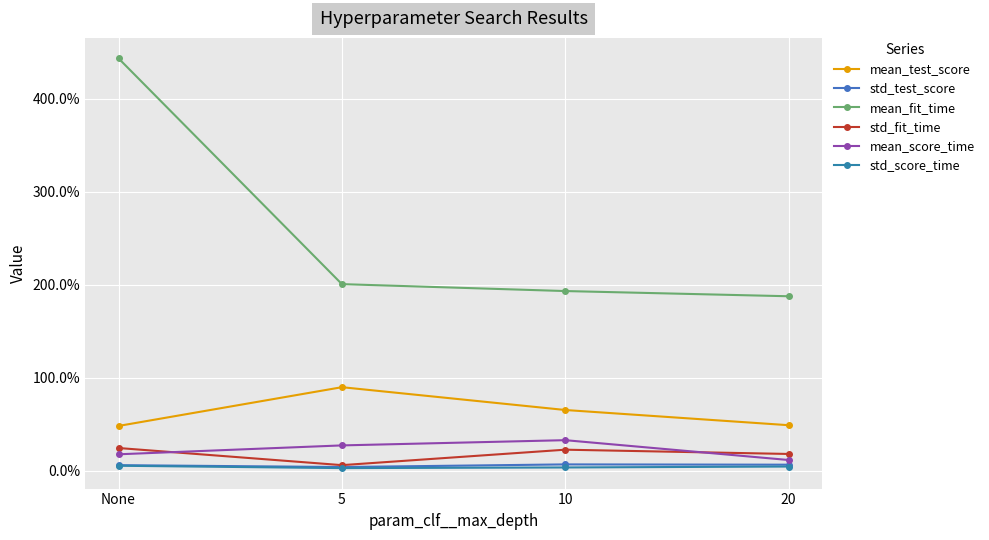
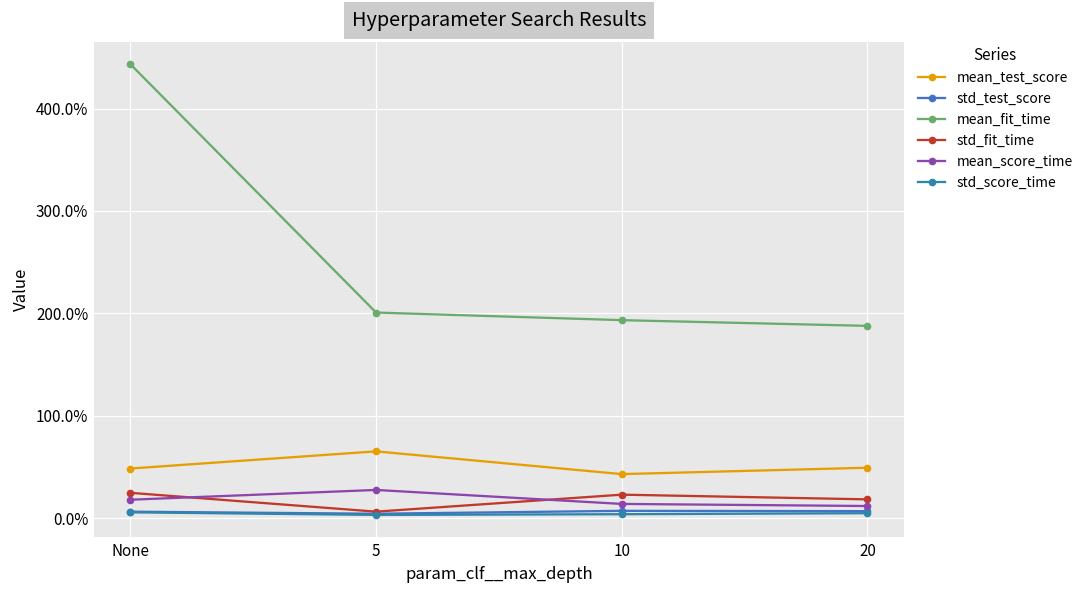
  {
    "mean_test_score": {
      "None": "50%",
-     "5": "90%",
-     "10": "70%",
+     "5": "70%",
+     "10": "40%",
      "20": "50%"
    },
    "mean_fit_time": {
      "None": "440%",
      "5": "200%",
      "10": "190%",
      "20": "190%"
    },
    "std_fit_time": {
      "None": "20%",
      "10": "20%",
      "20": "20%"
    },
    "mean_score_time": {
      "None": "20%",
      "5": "30%",
-     "10": "30%",
+     "10": "10%",
      "20": "10%"
    }
  }
